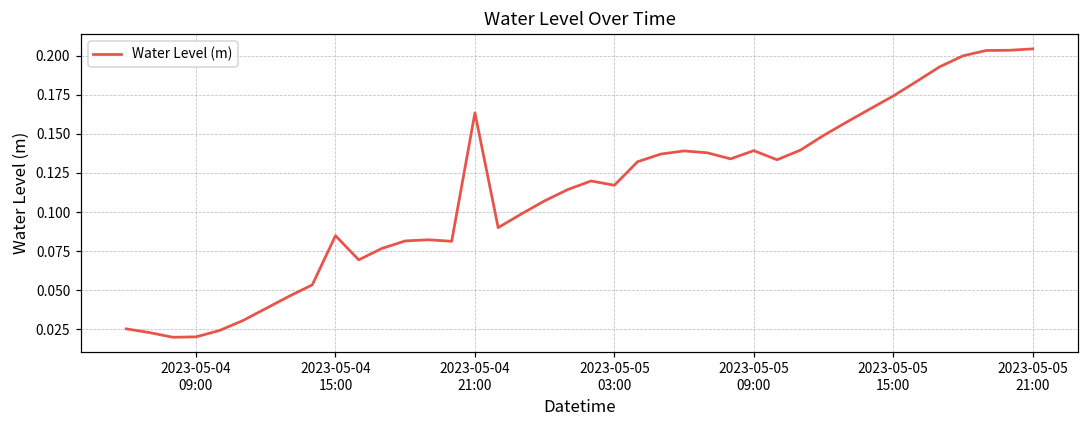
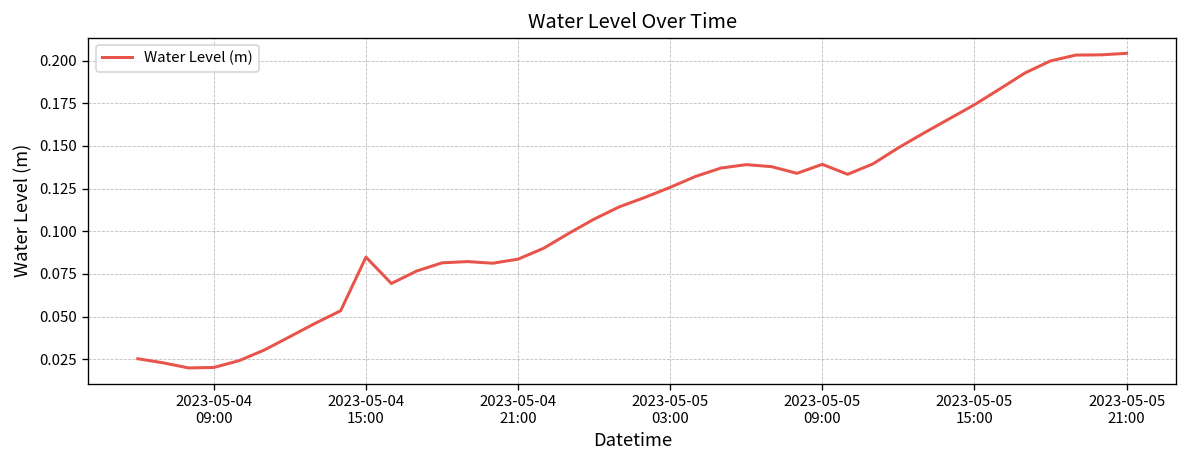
  {
    "2023-05-04 09:00": 0.020,
    "2023-05-04 15:00": 0.085,
-   "2023-05-04 21:00": 0.163,
-   "2023-05-05 03:00": 0.117,
+   "2023-05-04 21:00": 0.084,
+   "2023-05-05 03:00": 0.126,
    "2023-05-05 09:00": 0.139,
    "2023-05-05 15:00": 0.174,
    "2023-05-05 21:00": 0.204
  }
